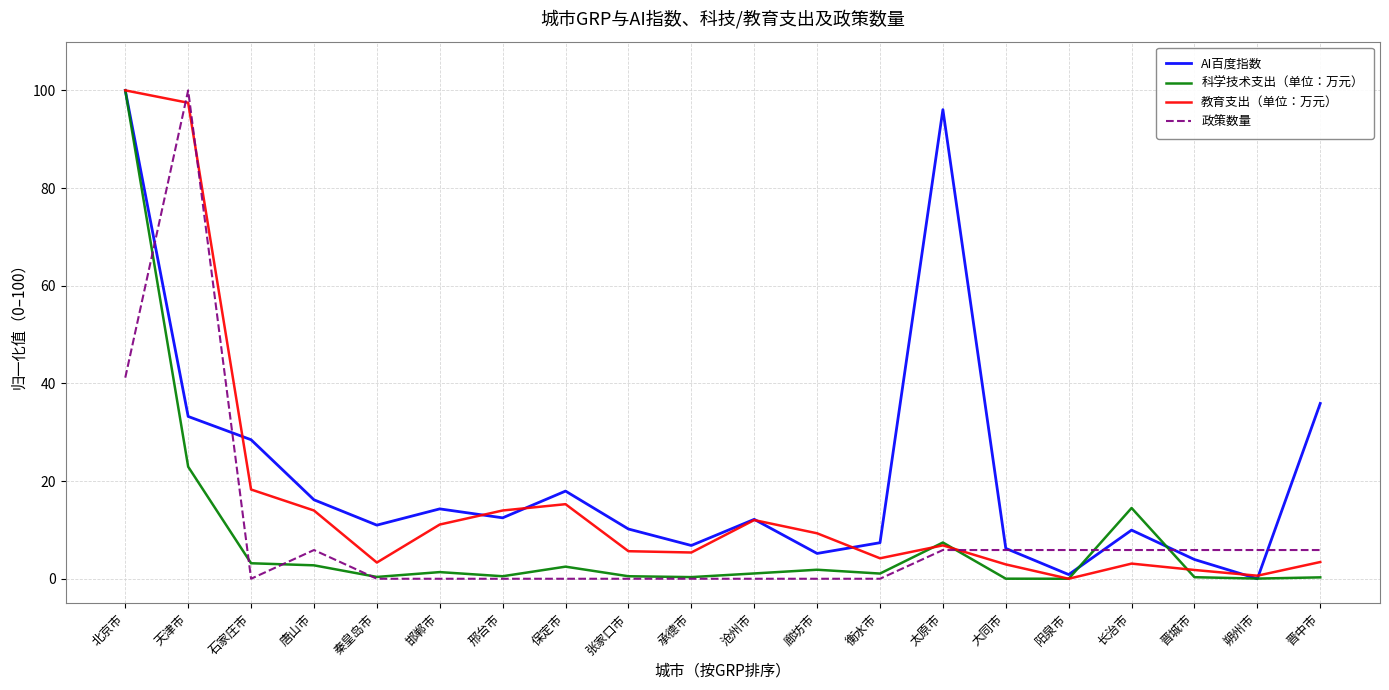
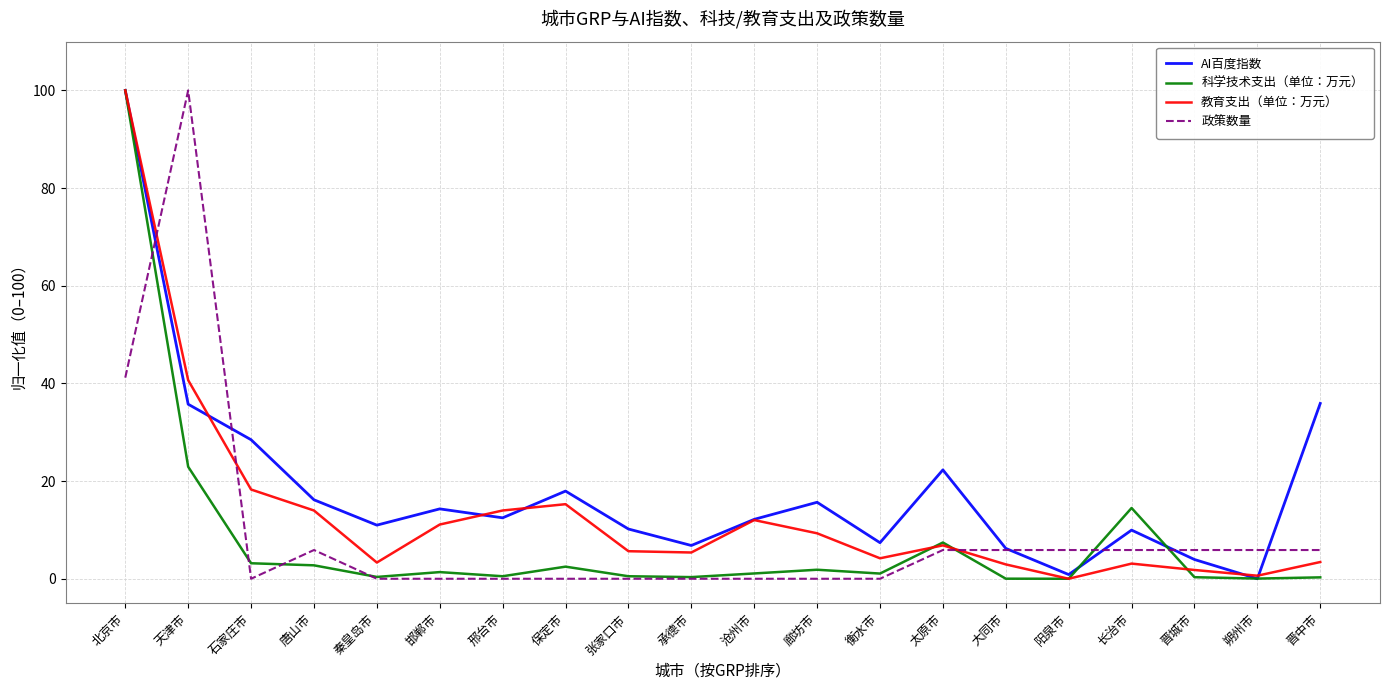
  {
    "AI百度指数": {
-     "天津市": 33,
+     "天津市": 36,
      "石家庄市": 28,
      "唐山市": 16,
      "秦皇岛市": 11,
      "邯郸市": 14,
      "邢台市": 12,
      "保定市": 18,
      "张家口市": 10,
      "承德市": 7,
-     "廊坊市": 5,
+     "廊坊市": 16,
      "衡水市": 7,
-     "太原市": 96,
+     "太原市": 22,
      "阳泉市": 1,
      "长治市": 10,
      "晋城市": 4,
      "晋中市": 36
    },
    "科学技术支出（单位：万元）": {
      "天津市": 23,
      "石家庄市": 3,
      "唐山市": 3,
      "邯郸市": 1,
      "邢台市": 1,
      "保定市": 2,
      "张家口市": 1,
      "沧州市": 1,
      "廊坊市": 2,
      "衡水市": 1,
      "太原市": 7,
      "大同市": 0,
      "长治市": 14,
      "晋城市": 0,
      "晋中市": 0
    },
    "教育支出（单位：万元）": {
-     "天津市": 97,
+     "天津市": 41,
      "石家庄市": 18,
      "唐山市": 14,
      "秦皇岛市": 3,
      "邯郸市": 11,
      "邢台市": 14,
      "保定市": 15,
      "张家口市": 6,
      "承德市": 5,
      "廊坊市": 9,
      "衡水市": 4,
      "太原市": 7,
      "大同市": 3,
      "长治市": 3,
      "晋城市": 2,
      "朔州市": 1,
      "晋中市": 3
    },
    "政策数量": {
      "北京市": 41,
      "天津市": 100,
      "石家庄市": 0,
      "唐山市": 6,
      "邯郸市": 0,
      "邢台市": 0,
      "保定市": 0,
      "张家口市": 0,
      "沧州市": 0,
      "廊坊市": 0,
      "衡水市": 0,
      "太原市": 6,
      "阳泉市": 6,
      "长治市": 6,
      "晋城市": 6,
      "朔州市": 6,
      "晋中市": 6
    }
  }
